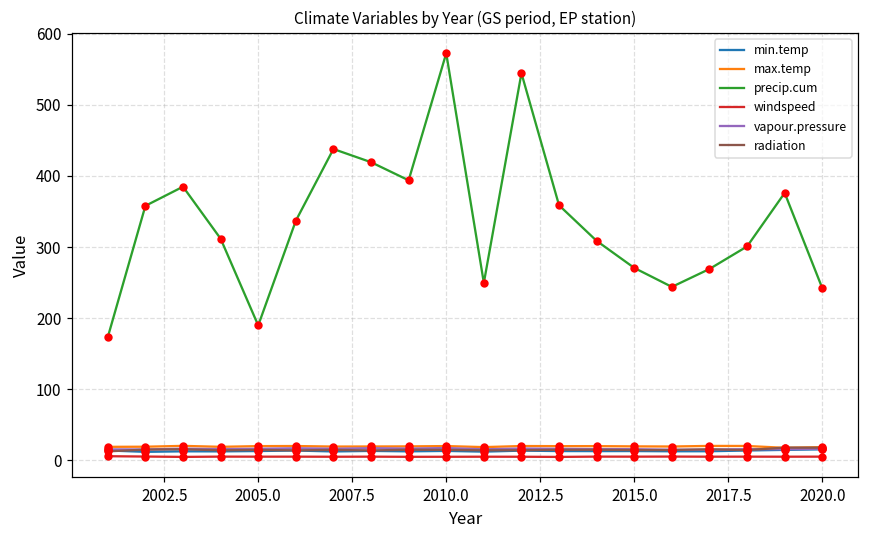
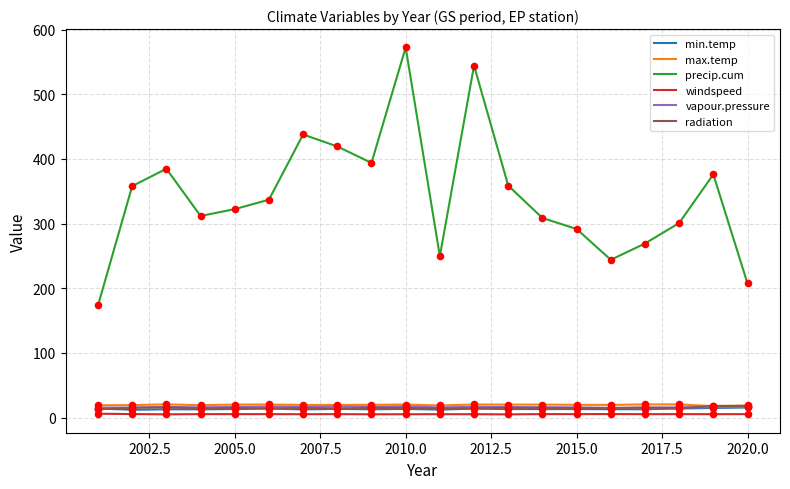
  {
    "max.temp": {
      "2015.0": 20
    },
    "precip.cum": {
-     "2005.0": 190,
+     "2005.0": 320,
      "2010.0": 570,
-     "2015.0": 270,
-     "2020.0": 240
+     "2015.0": 290,
+     "2020.0": 210
    },
    "windspeed": {
      "2005.0": 10,
      "2010.0": 10,
      "2015.0": 10,
      "2020.0": 10
    }
  }
